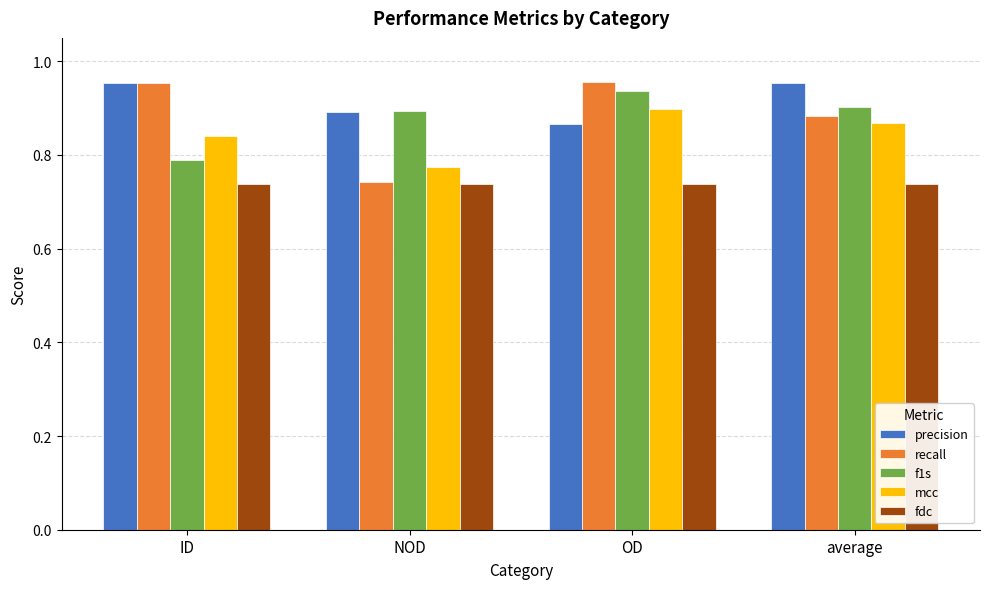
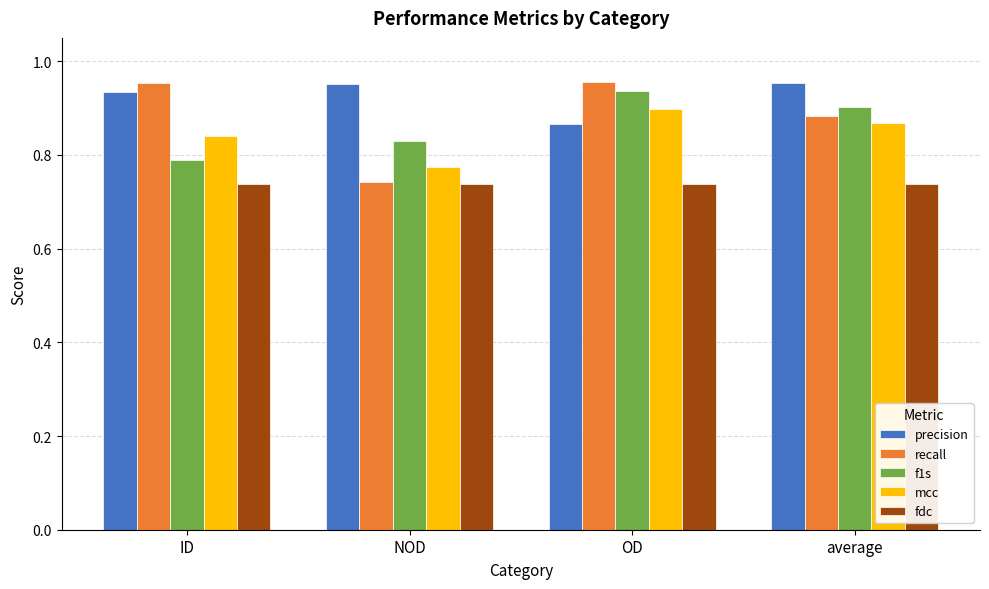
  {
    "precision": {
-     "ID": 0.95,
-     "NOD": 0.89,
+     "ID": 0.93,
+     "NOD": 0.95,
      "OD": 0.87,
      "average": 0.95
    },
    "recall": {
      "ID": 0.95,
      "NOD": 0.74,
      "OD": 0.96,
      "average": 0.88
    },
    "f1s": {
      "ID": 0.79,
-     "NOD": 0.89,
+     "NOD": 0.83,
      "OD": 0.94,
      "average": 0.90
    },
    "mcc": {
      "ID": 0.84,
      "NOD": 0.77,
      "OD": 0.90,
      "average": 0.87
    },
    "fdc": {
      "ID": 0.74,
      "NOD": 0.74,
      "OD": 0.74,
      "average": 0.74
    }
  }
